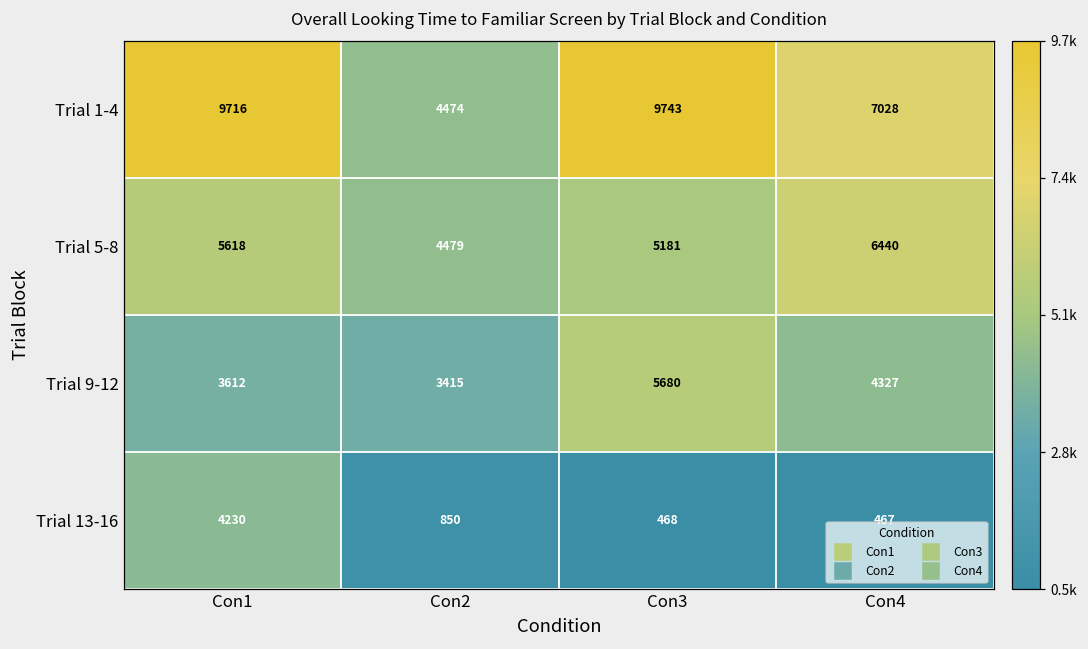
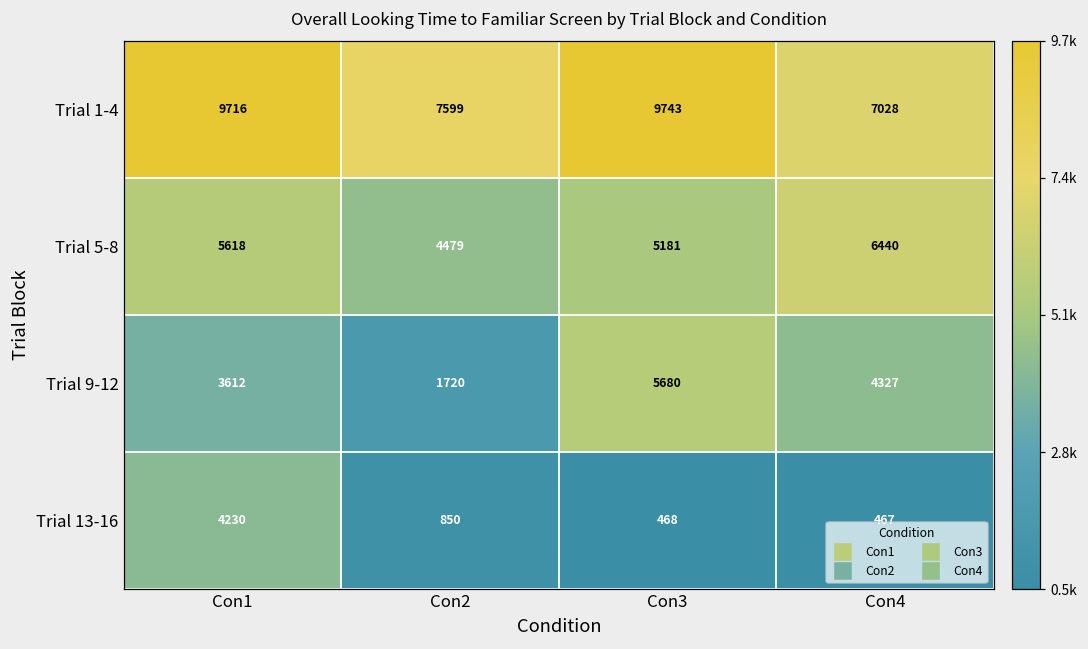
  {
    "Trial 1-4": {
      "Con1": 9716,
-     "Con2": 4474,
+     "Con2": 7599,
      "Con3": 9743,
      "Con4": 7028
    },
    "Trial 5-8": {
      "Con1": 5618,
      "Con2": 4479,
      "Con3": 5181,
      "Con4": 6440
    },
    "Trial 9-12": {
      "Con1": 3612,
-     "Con2": 3415,
+     "Con2": 1720,
      "Con3": 5680,
      "Con4": 4327
    },
    "Trial 13-16": {
      "Con1": 4230,
      "Con2": 850,
      "Con3": 468,
      "Con4": 467
    }
  }
